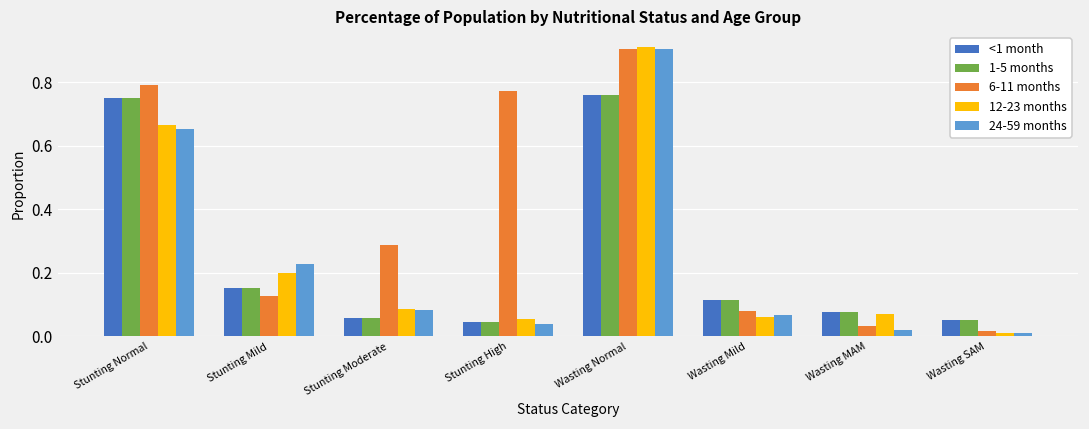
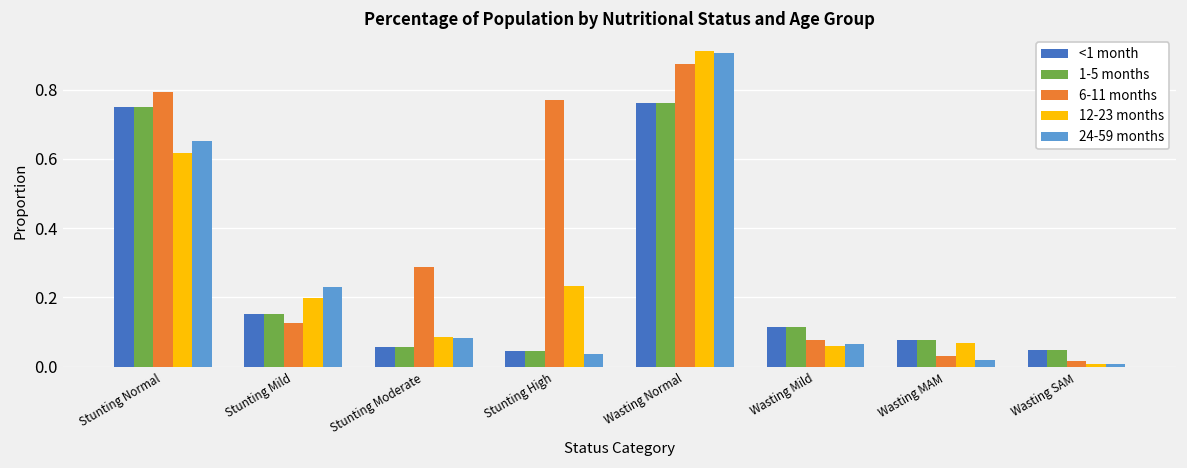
  {
    "1-5 months": {
      "Stunting Normal": 0.75,
      "Stunting Mild": 0.15,
      "Stunting Moderate": 0.06,
      "Stunting High": 0.04,
      "Wasting Normal": 0.76,
      "Wasting Mild": 0.11,
      "Wasting MAM": 0.08,
      "Wasting SAM": 0.05
    },
    "6-11 months": {
      "Stunting Normal": 0.79,
      "Stunting Mild": 0.13,
      "Stunting Moderate": 0.29,
      "Stunting High": 0.77,
-     "Wasting Normal": 0.90,
+     "Wasting Normal": 0.87,
      "Wasting Mild": 0.08,
      "Wasting MAM": 0.03,
      "Wasting SAM": 0.02
    },
    "12-23 months": {
-     "Stunting Normal": 0.66,
+     "Stunting Normal": 0.62,
      "Stunting Mild": 0.20,
      "Stunting Moderate": 0.08,
-     "Stunting High": 0.05,
+     "Stunting High": 0.23,
      "Wasting Normal": 0.91,
      "Wasting Mild": 0.06,
      "Wasting MAM": 0.07,
      "Wasting SAM": 0.01
    }
  }
